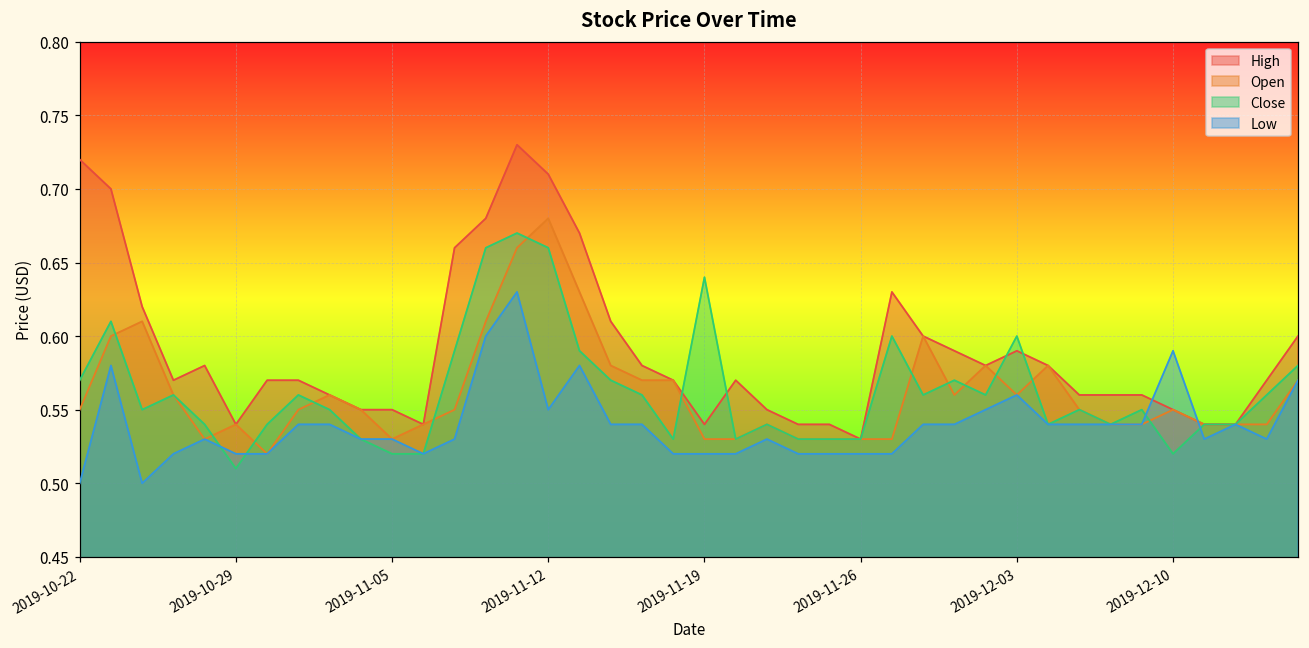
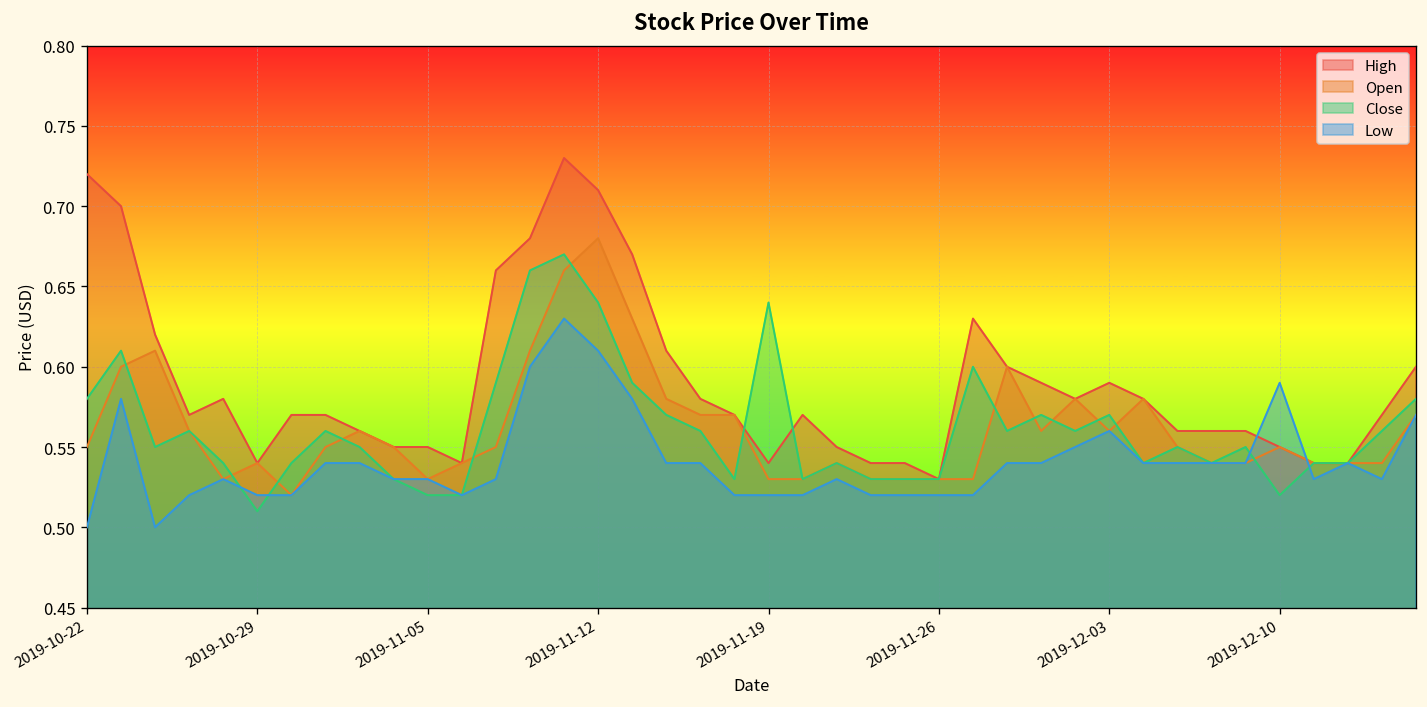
  {
    "Close": {
-     "2019-10-22": 0.57,
+     "2019-10-22": 0.58,
      "2019-10-29": 0.51,
      "2019-11-05": 0.52,
-     "2019-11-12": 0.66,
+     "2019-11-12": 0.64,
      "2019-11-19": 0.64,
-     "2019-12-03": 0.60,
+     "2019-12-03": 0.57,
      "2019-12-10": 0.52
    },
    "Low": {
      "2019-10-22": 0.50,
      "2019-10-29": 0.52,
-     "2019-11-12": 0.55,
+     "2019-11-12": 0.61,
      "2019-11-19": 0.52,
      "2019-11-26": 0.52,
      "2019-12-10": 0.59
    }
  }
